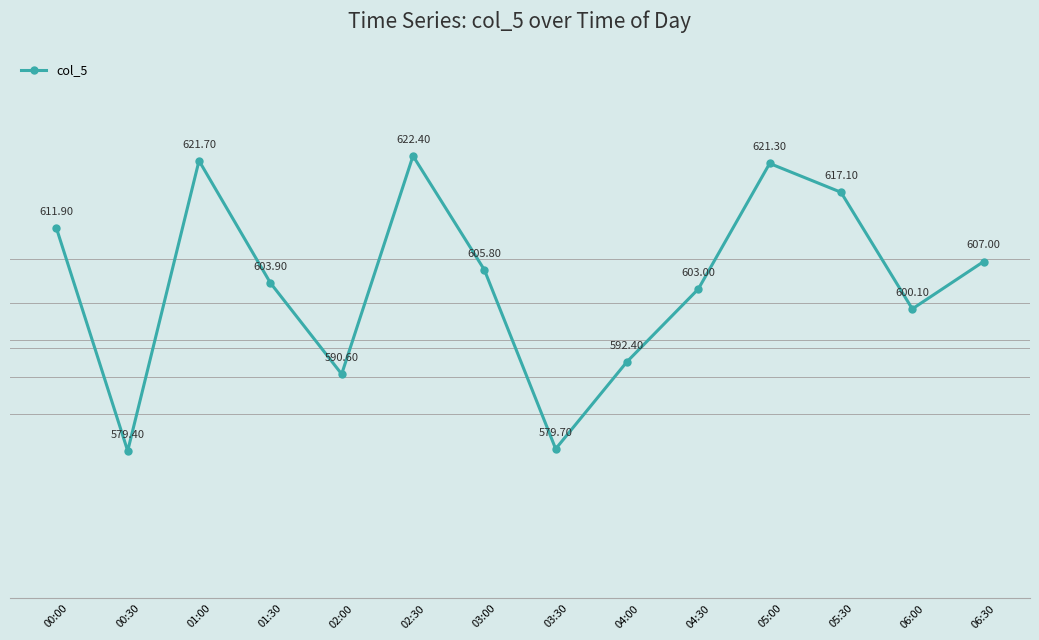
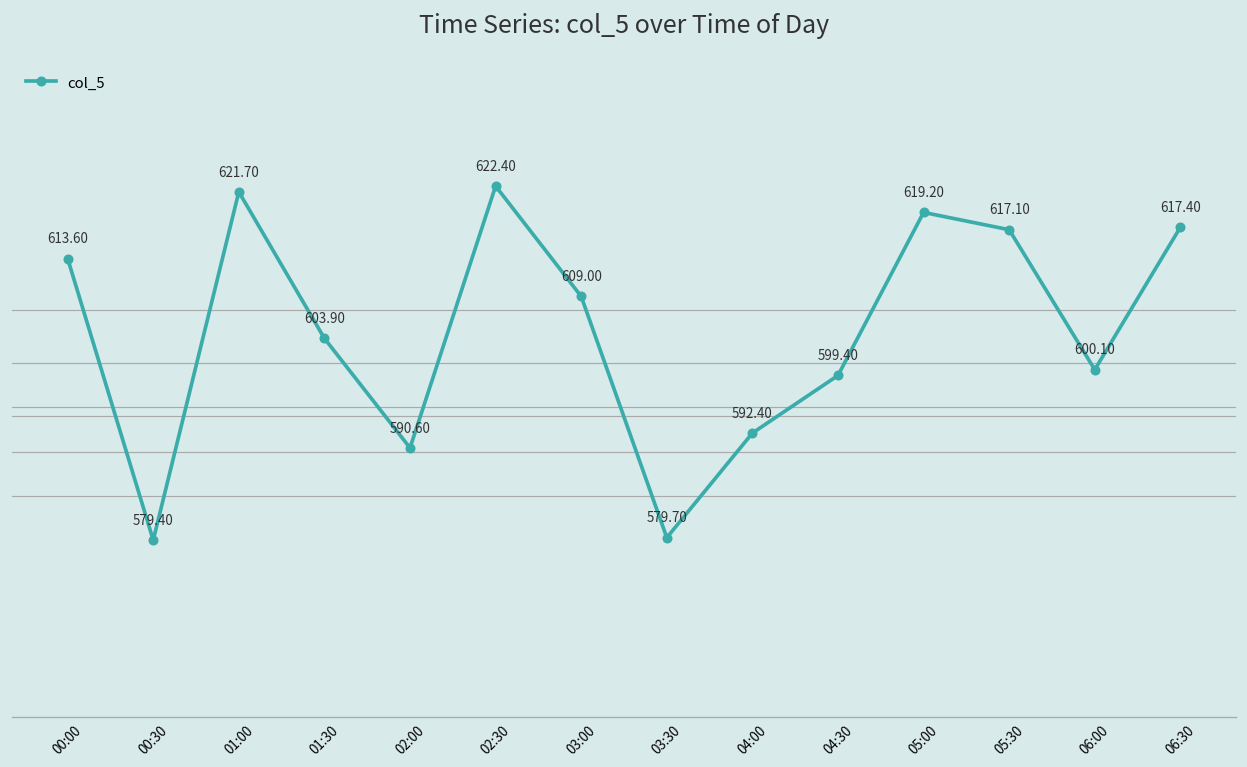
  {
-   "00:00": 611.90,
+   "00:00": 613.60,
    "00:30": 579.40,
    "01:00": 621.70,
    "01:30": 603.90,
    "02:00": 590.60,
    "02:30": 622.40,
-   "03:00": 605.80,
+   "03:00": 609.00,
    "03:30": 579.70,
    "04:00": 592.40,
-   "04:30": 603.00,
-   "05:00": 621.30,
+   "04:30": 599.40,
+   "05:00": 619.20,
    "05:30": 617.10,
    "06:00": 600.10,
-   "06:30": 607.00
+   "06:30": 617.40
  }
